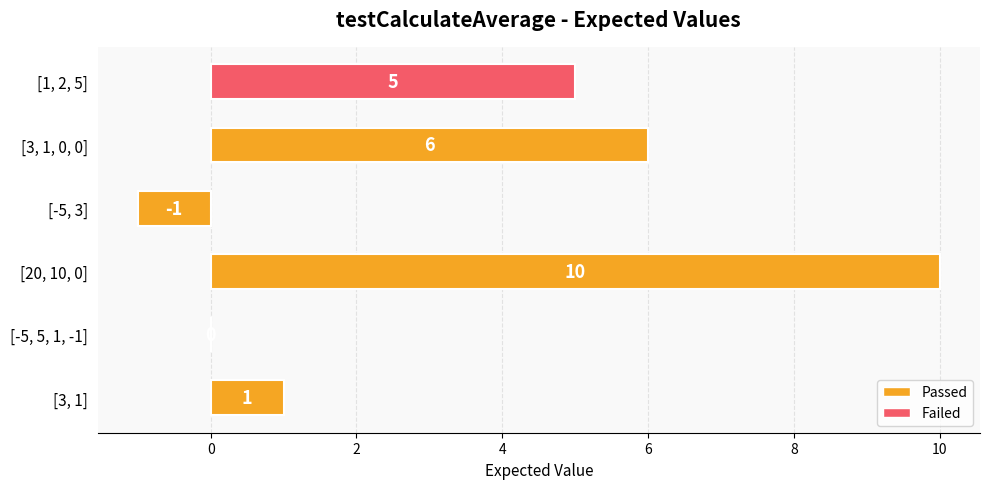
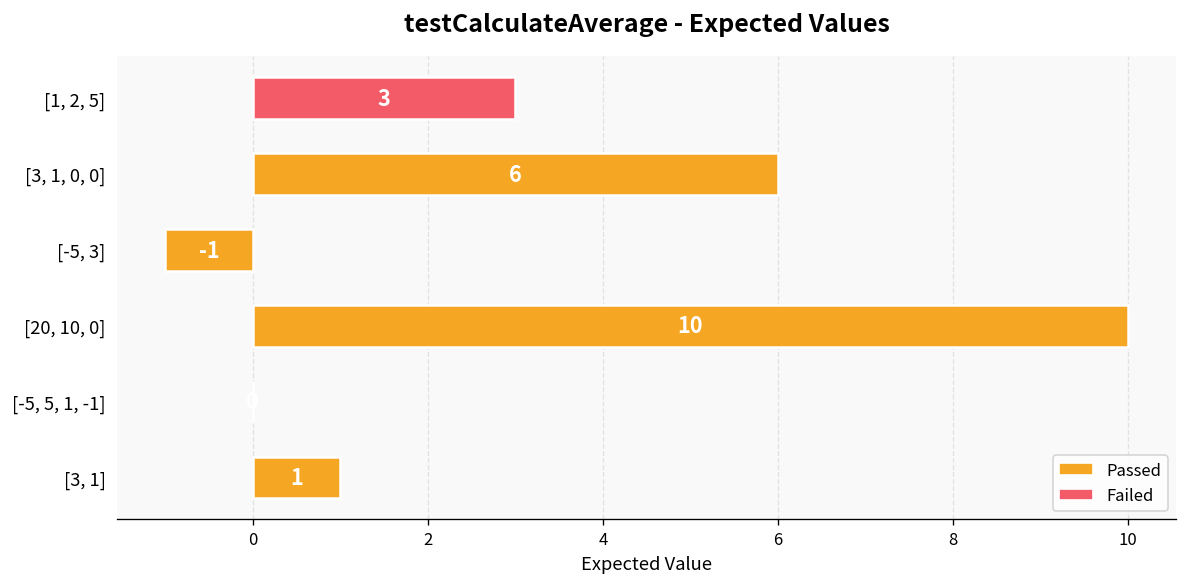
  {
-   "[1, 2, 5]": 5,
+   "[1, 2, 5]": 3,
    "[3, 1, 0, 0]": 6,
    "[-5, 3]": -1,
    "[20, 10, 0]": 10,
    "[3, 1]": 1
  }
